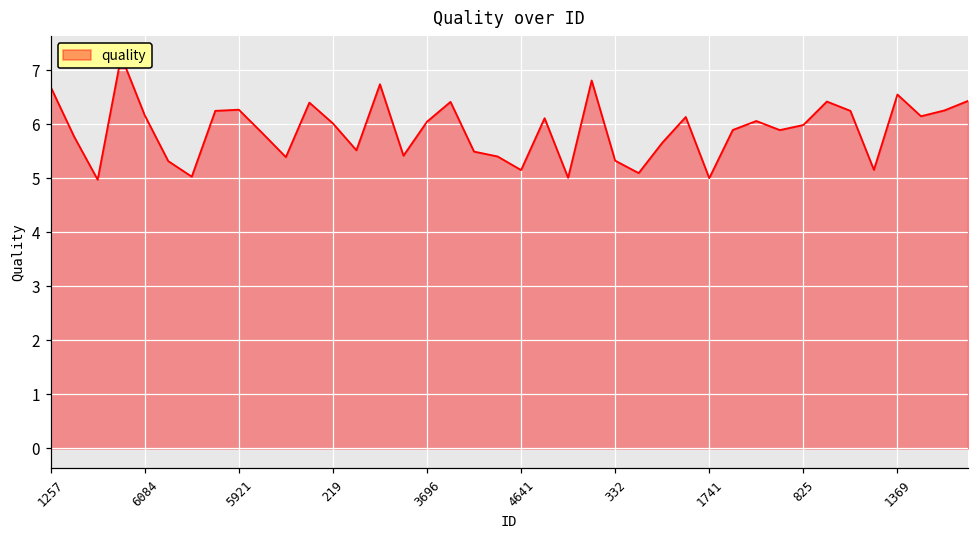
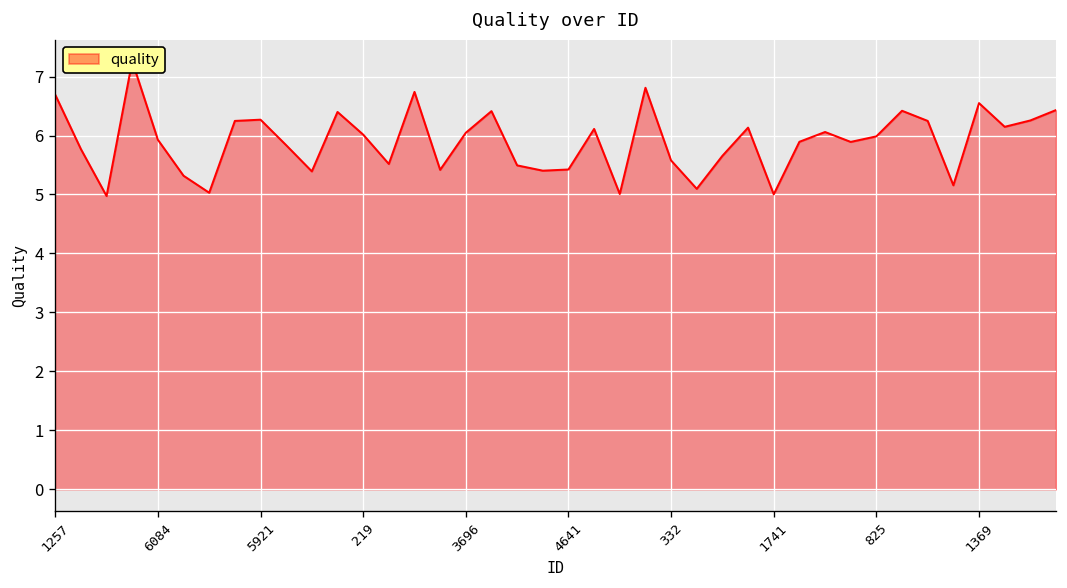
  {
    "1257": 6.7,
-   "6084": 6.2,
+   "6084": 5.9,
    "5921": 6.3,
    "219": 6.0,
    "3696": 6.0,
-   "4641": 5.2,
-   "332": 5.3,
+   "4641": 5.4,
+   "332": 5.6,
    "1741": 5.0,
    "825": 6.0,
    "1369": 6.6
  }
